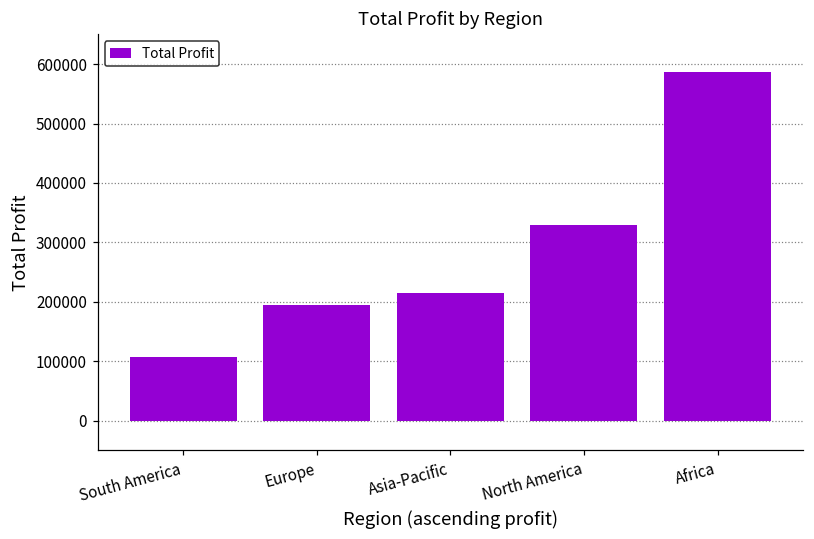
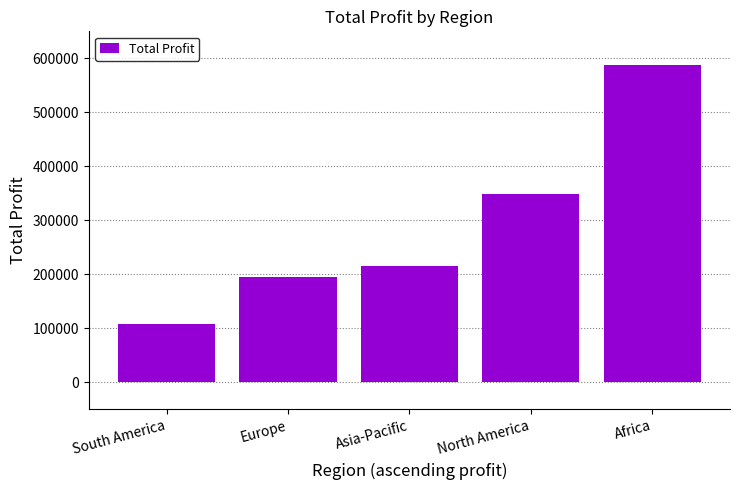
  {
    "South America": 110000,
    "Europe": 190000,
    "Asia-Pacific": 220000,
-   "North America": 330000,
+   "North America": 350000,
    "Africa": 590000
  }
